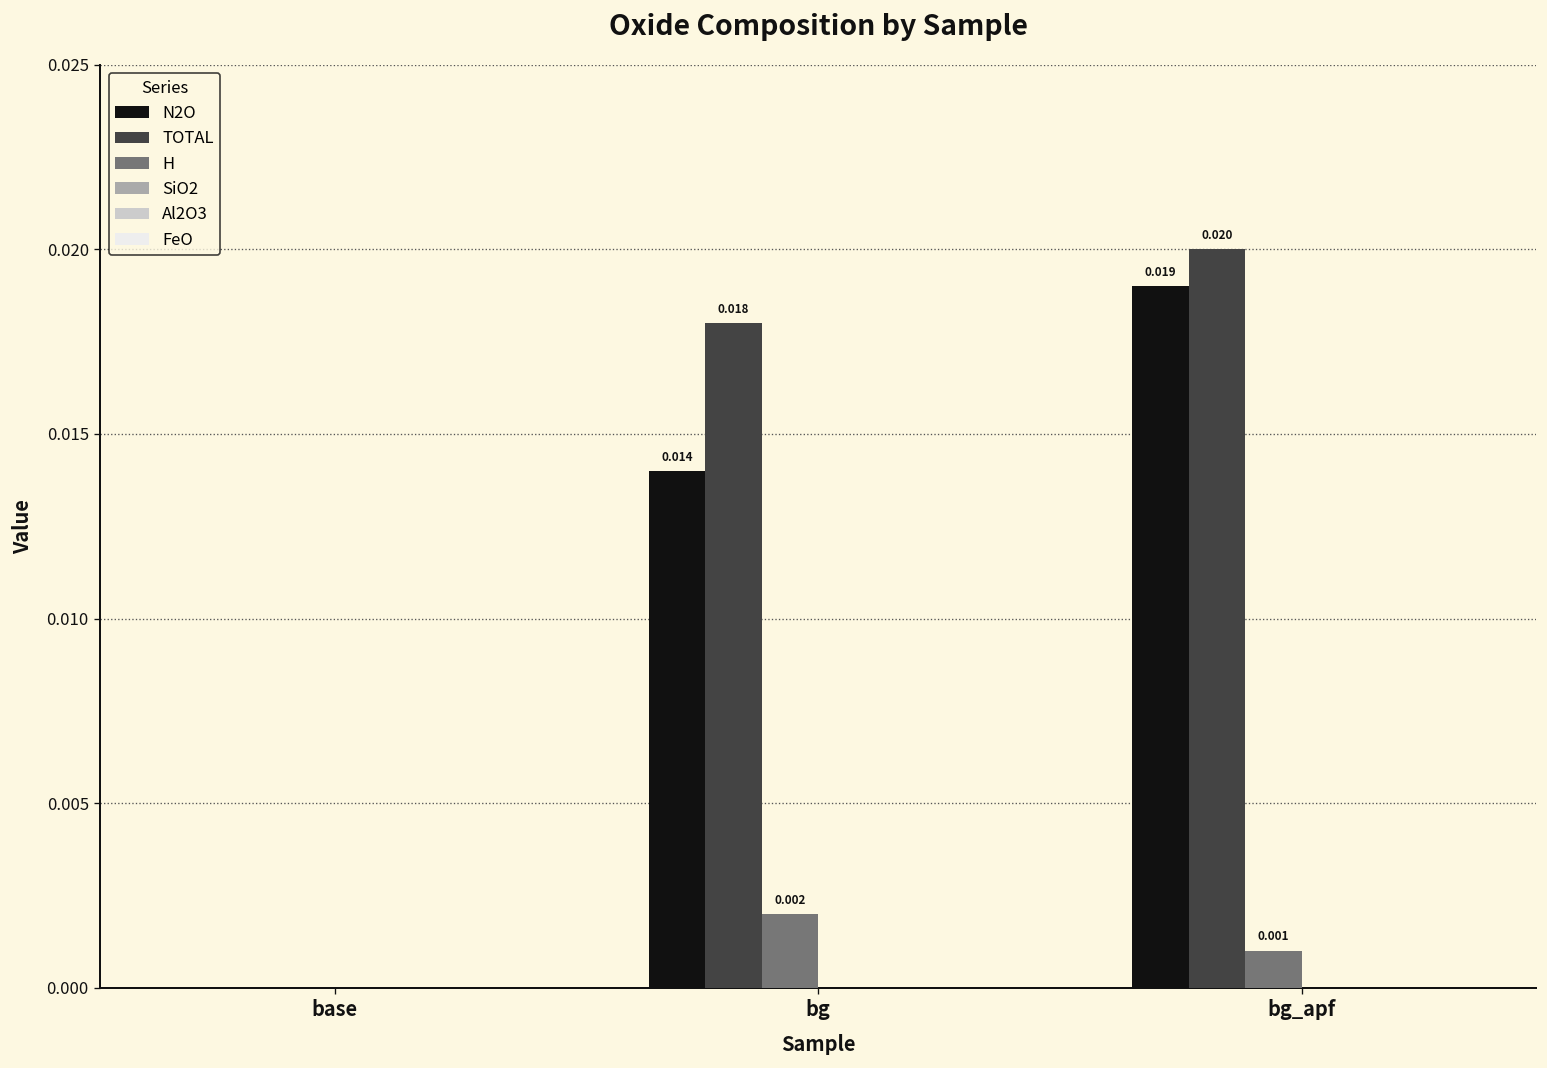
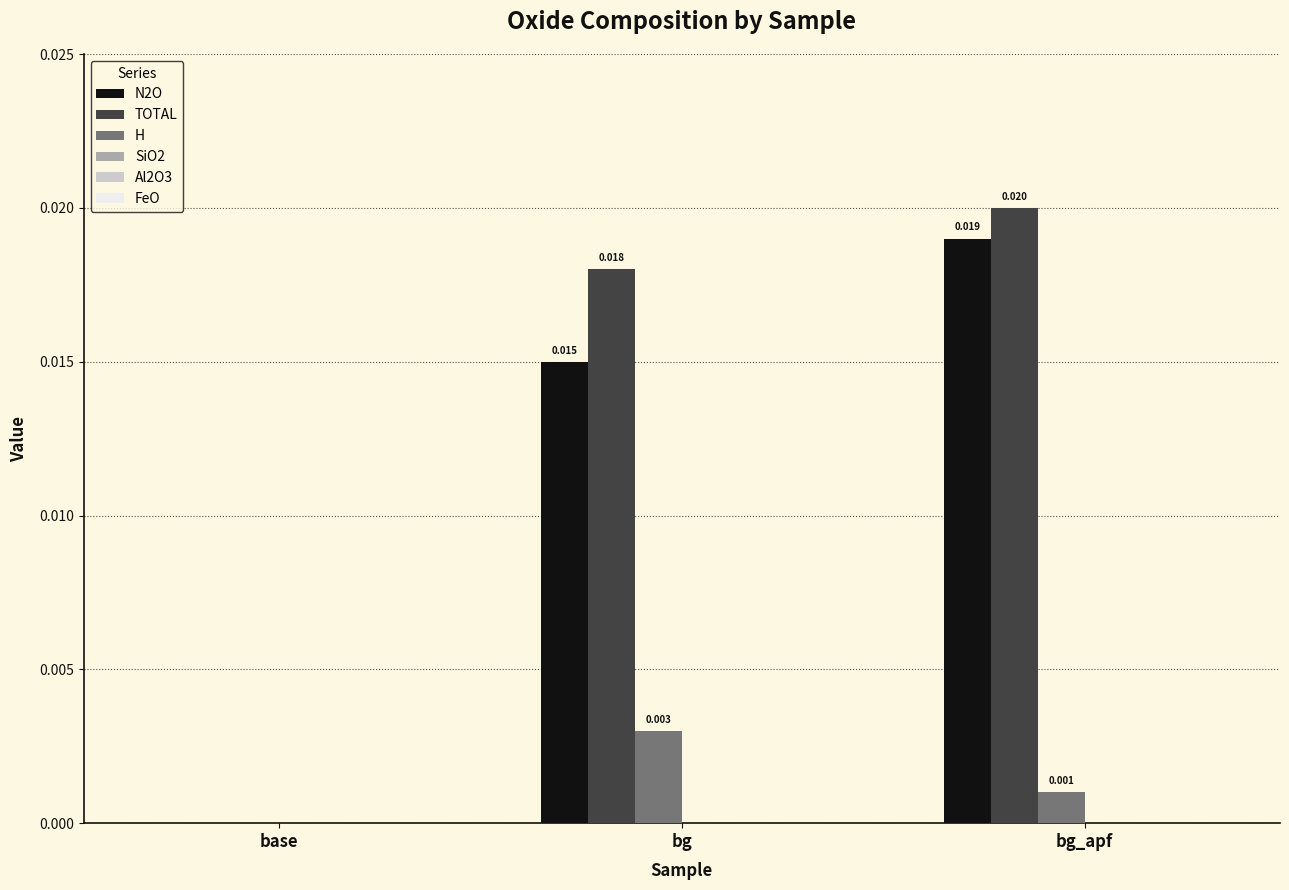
  {
    "N2O": {
-     "bg": 0.014,
+     "bg": 0.015,
      "bg_apf": 0.019
    },
    "TOTAL": {
      "bg": 0.018,
      "bg_apf": 0.020
    },
    "H": {
-     "bg": 0.002,
+     "bg": 0.003,
      "bg_apf": 0.001
    }
  }
